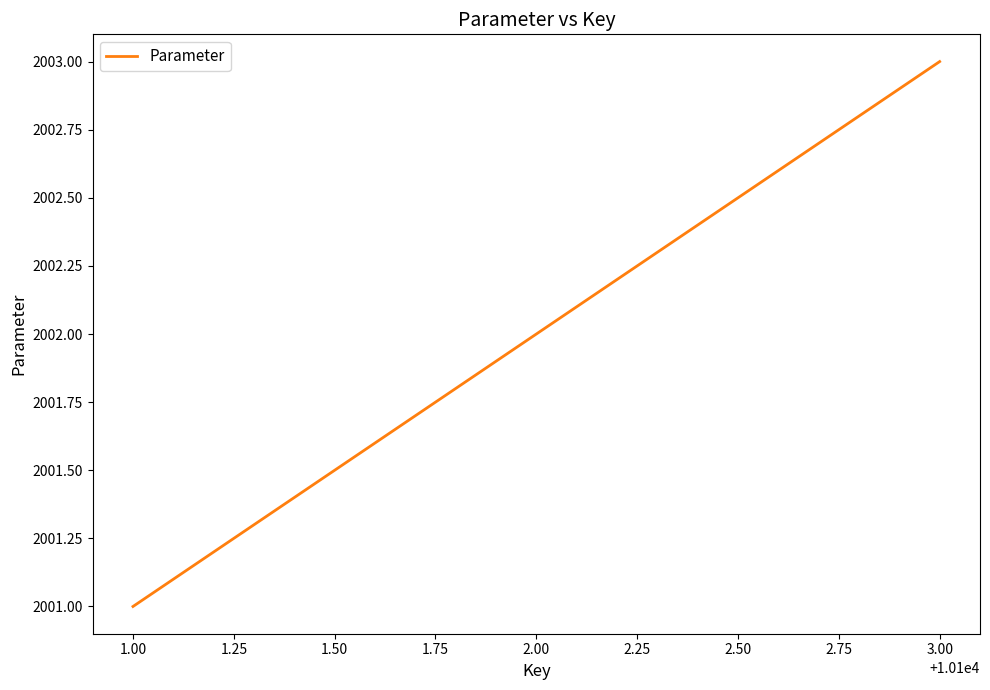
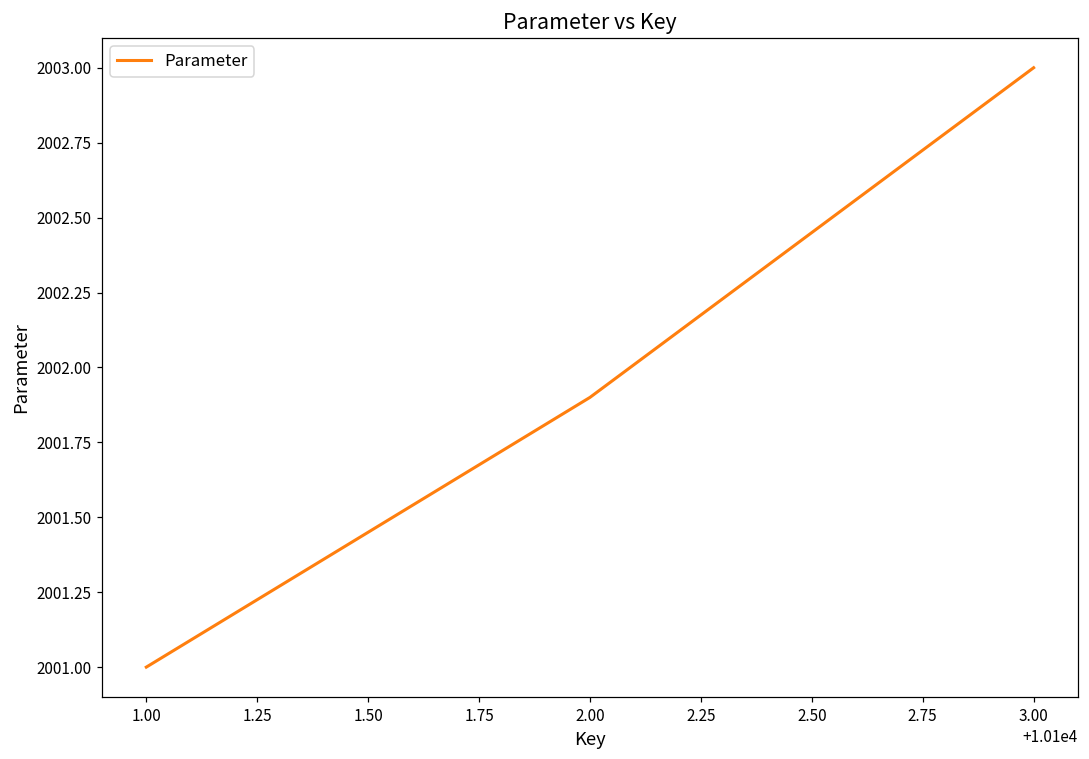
  {
    "1.00": 2001.0,
-   "2.00": 2002.0,
+   "2.00": 2001.9,
    "3.00": 2003.0
  }
